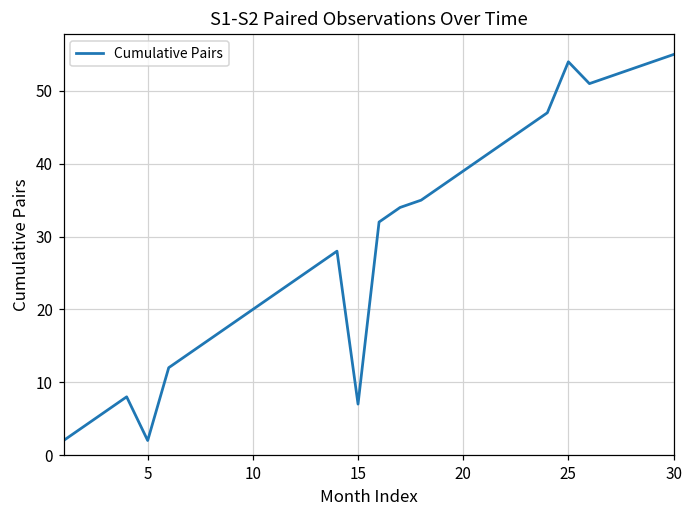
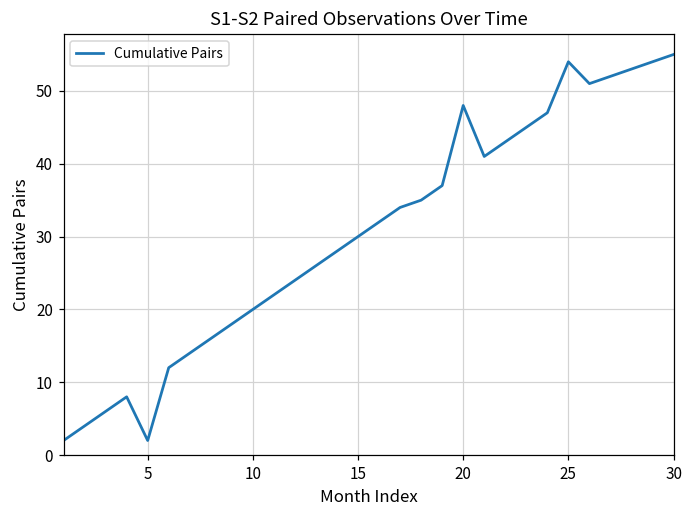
  {
    "5": 2,
    "10": 20,
-   "15": 7,
-   "20": 39,
+   "15": 30,
+   "20": 48,
    "25": 54,
    "30": 55
  }
